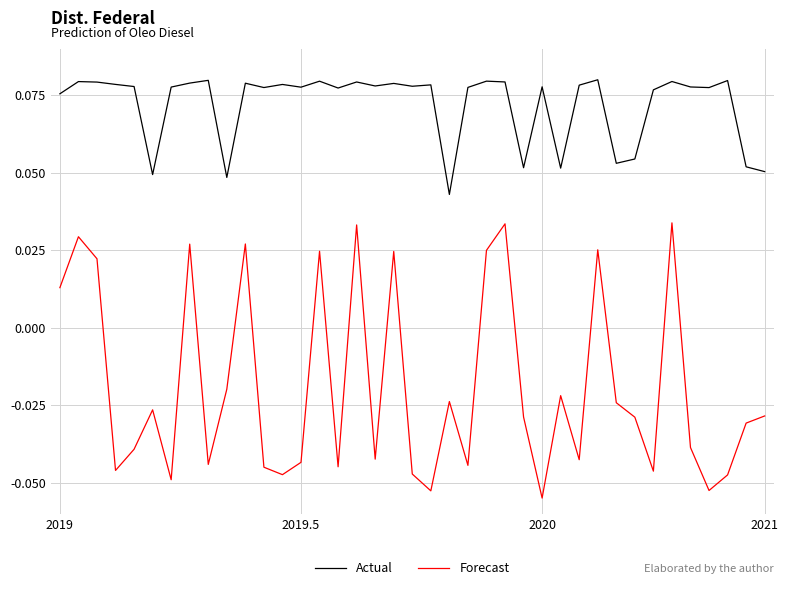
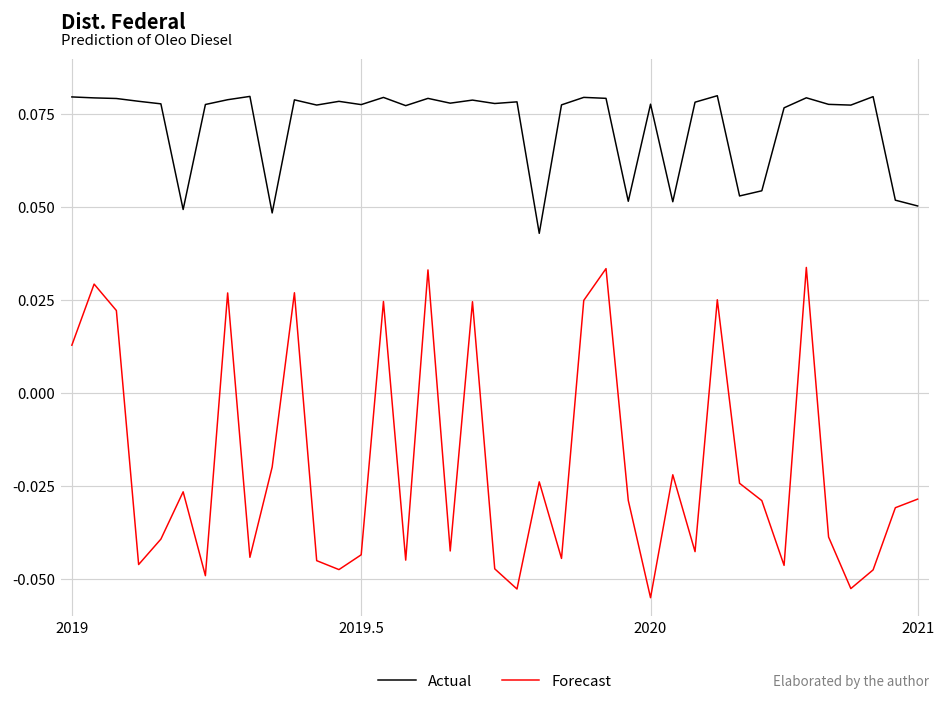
  {
    "Actual": {
-     "2019": 0.075,
+     "2019": 0.080,
      "2019.5": 0.078,
      "2020": 0.078,
      "2021": 0.050
    },
    "Forecast": {
      "2019": 0.013,
      "2019.5": -0.043,
      "2020": -0.055,
      "2021": -0.028
    }
  }
